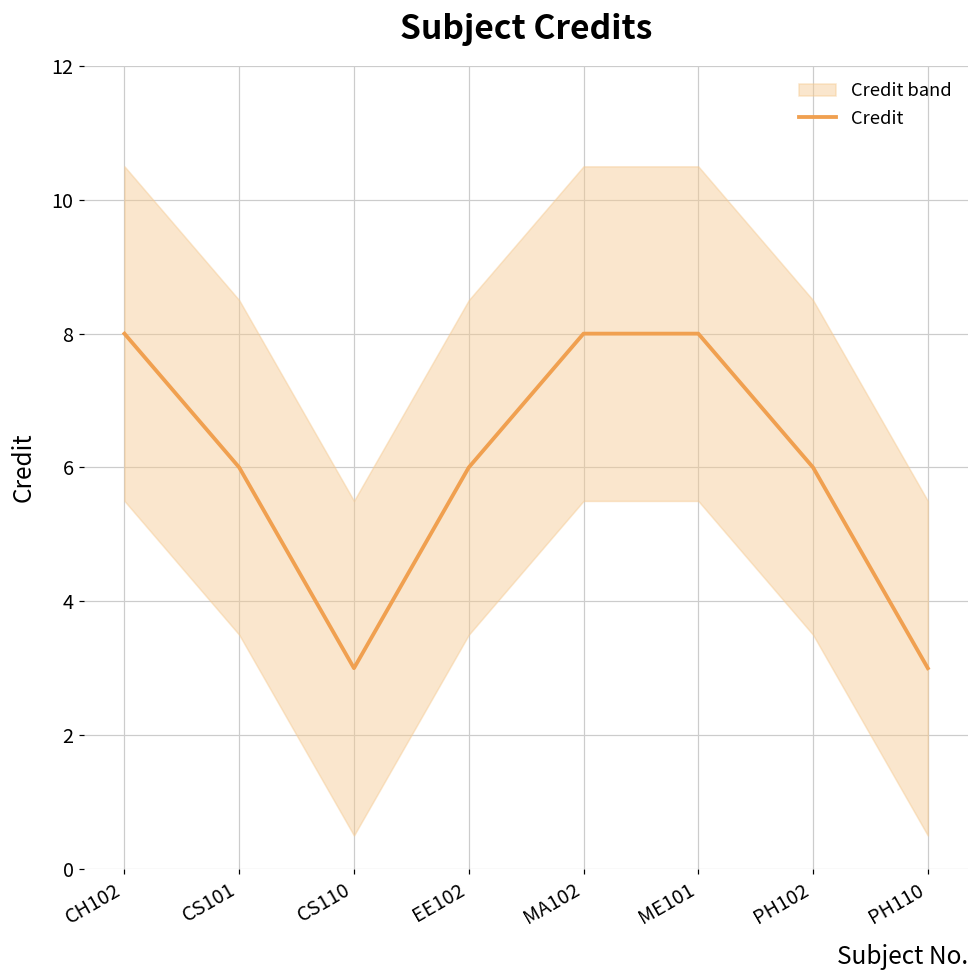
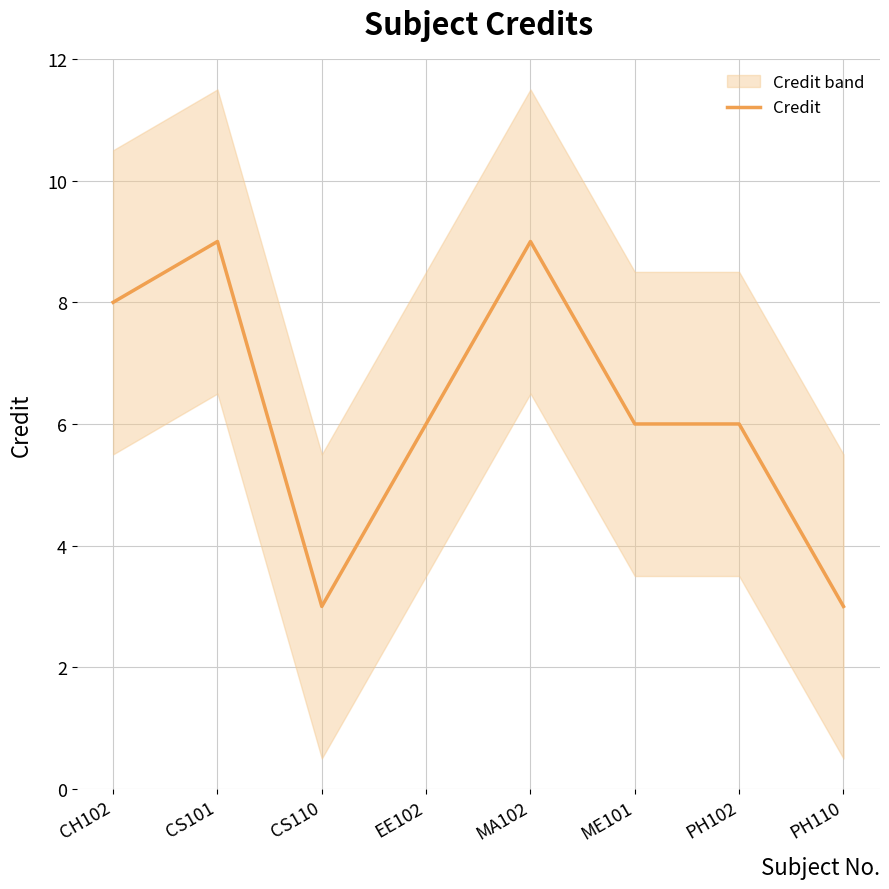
  {
    "Credit": {
      "CH102": 8,
-     "CS101": 6,
+     "CS101": 9,
      "CS110": 3,
      "EE102": 6,
-     "MA102": 8,
-     "ME101": 8,
+     "MA102": 9,
+     "ME101": 6,
      "PH102": 6,
      "PH110": 3
    }
  }
